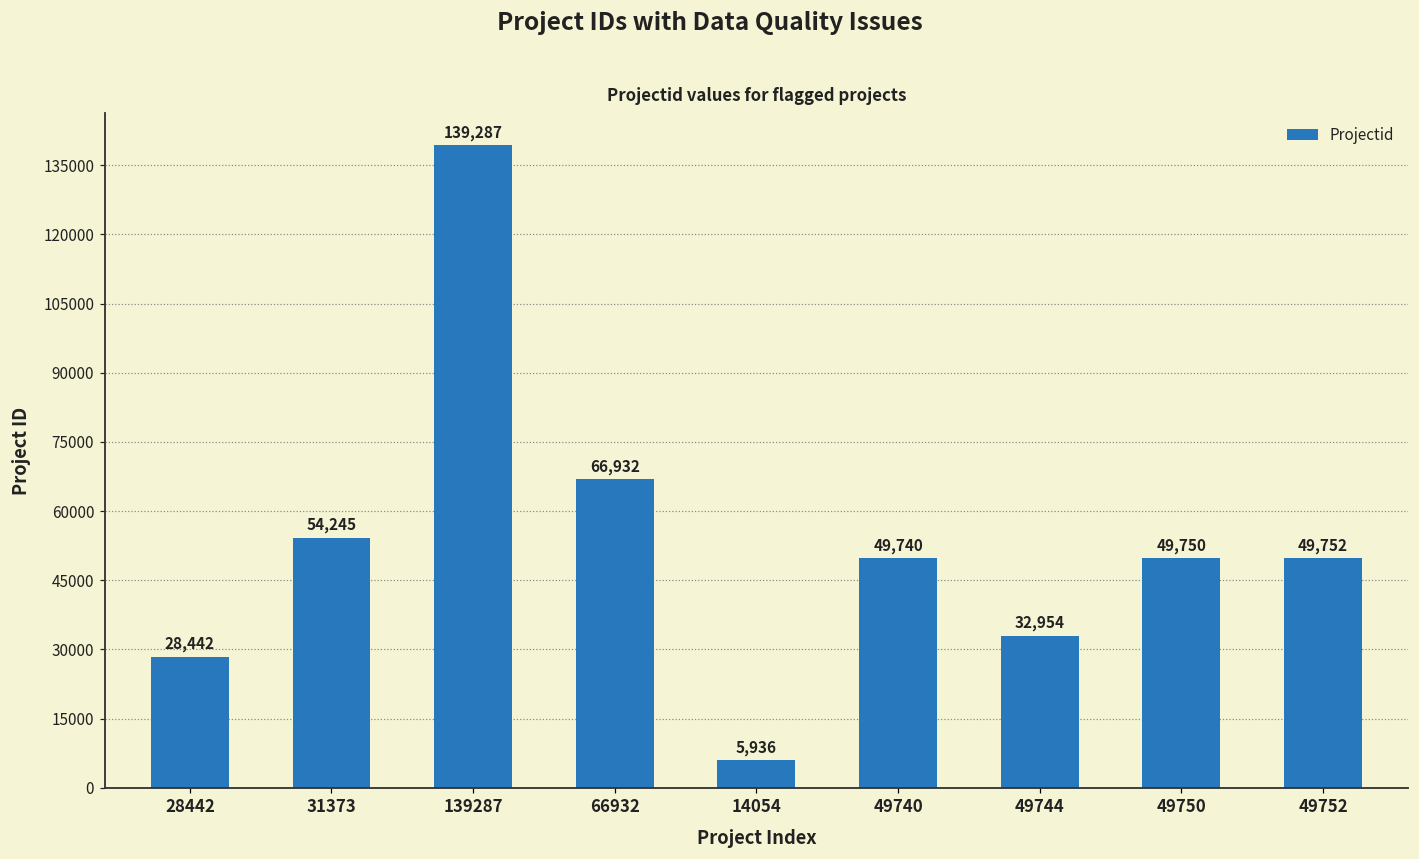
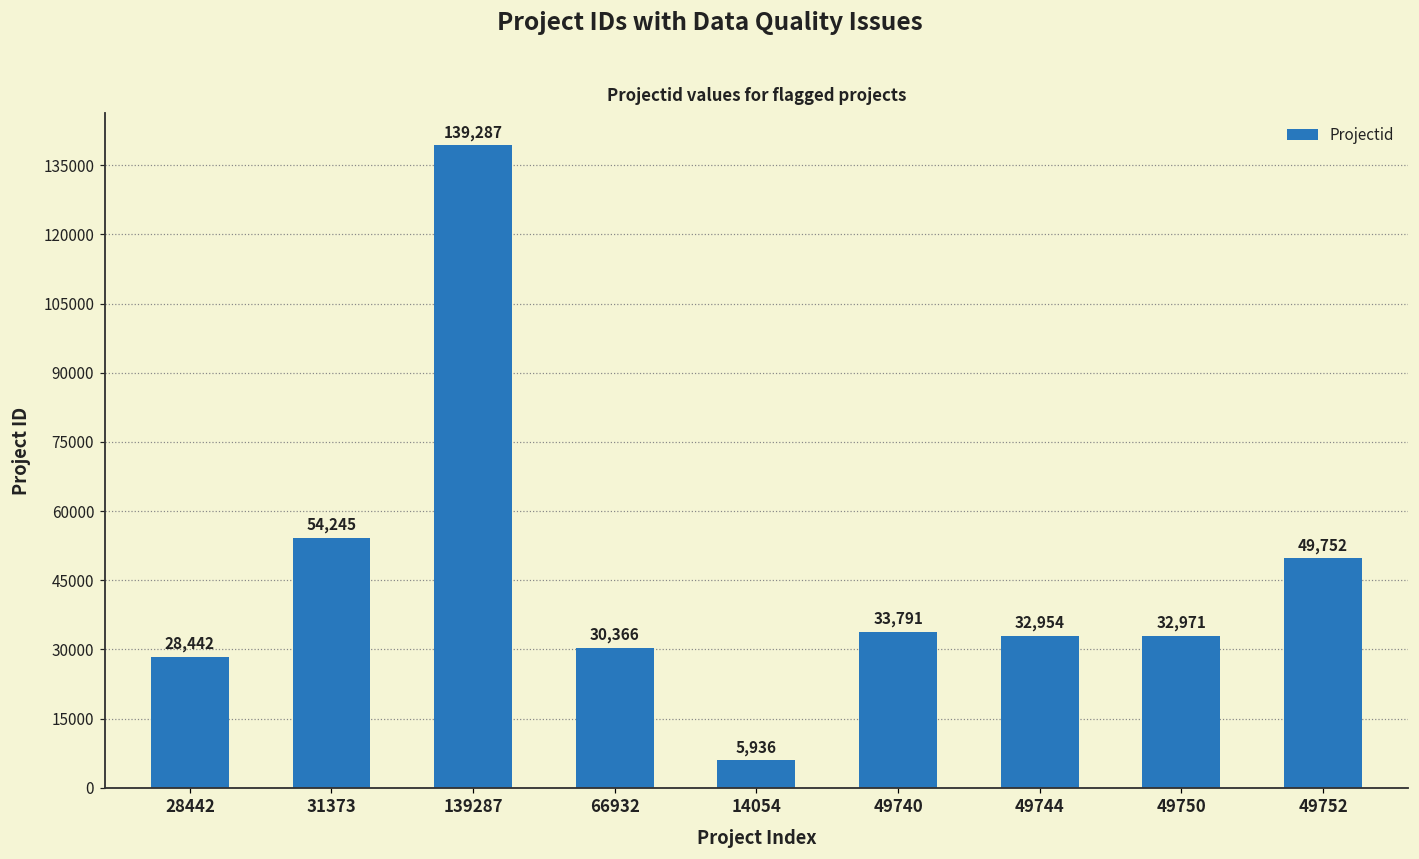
  {
    "28442": "28,442",
    "31373": "54,245",
    "139287": "139,287",
-   "66932": "66,932",
+   "66932": "30,366",
    "14054": "5,936",
-   "49740": "49,740",
+   "49740": "33,791",
    "49744": "32,954",
-   "49750": "49,750",
+   "49750": "32,971",
    "49752": "49,752"
  }
